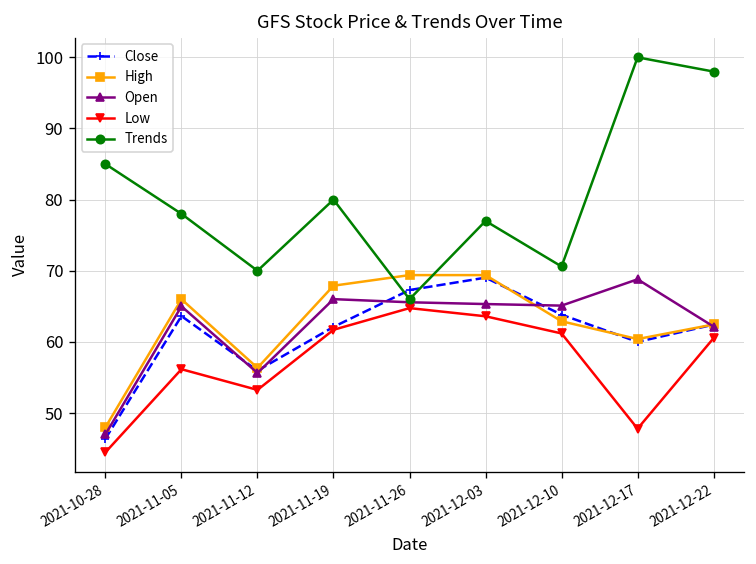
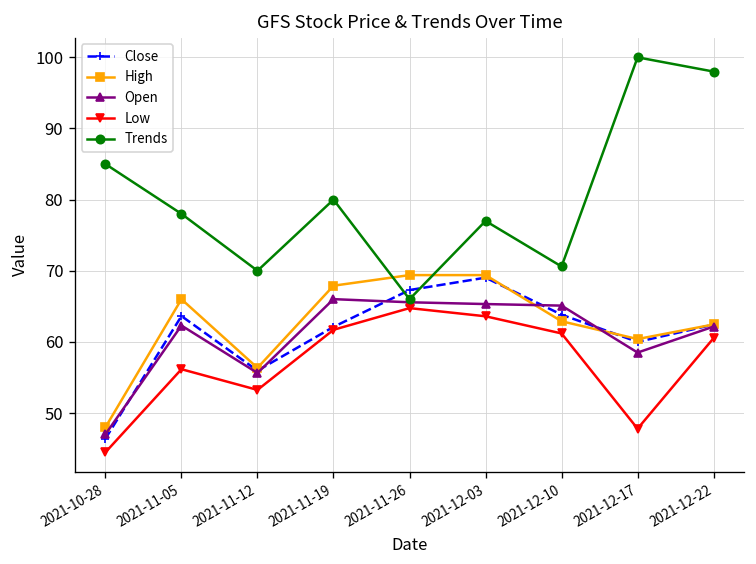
  {
    "Close": {
      "2021-10-28": 46,
      "2021-11-05": 64,
      "2021-11-26": 67,
      "2021-12-10": 64
    },
    "High": {
      "2021-10-28": 48,
      "2021-11-05": 66,
      "2021-11-19": 68,
      "2021-11-26": 69,
      "2021-12-10": 63
    },
    "Open": {
      "2021-10-28": 47,
-     "2021-11-05": 65,
+     "2021-11-05": 62,
      "2021-11-19": 66,
      "2021-11-26": 66,
      "2021-12-03": 65,
      "2021-12-10": 65,
-     "2021-12-17": 69
+     "2021-12-17": 59
    },
    "Low": {
      "2021-10-28": 44,
      "2021-11-05": 56,
      "2021-11-12": 53,
      "2021-11-26": 65,
      "2021-12-03": 64,
      "2021-12-10": 61,
      "2021-12-17": 48,
      "2021-12-22": 61
    },
    "Trends": {
      "2021-10-28": 85,
      "2021-11-05": 78,
      "2021-11-12": 70,
      "2021-11-19": 80,
      "2021-11-26": 66,
      "2021-12-03": 77,
      "2021-12-10": 71,
      "2021-12-17": 100,
      "2021-12-22": 98
    }
  }
